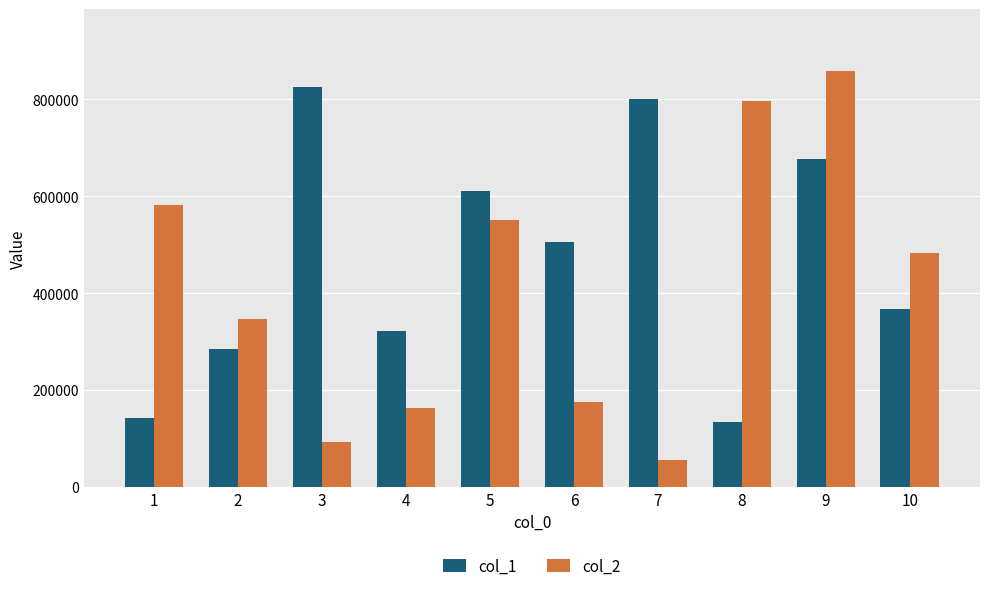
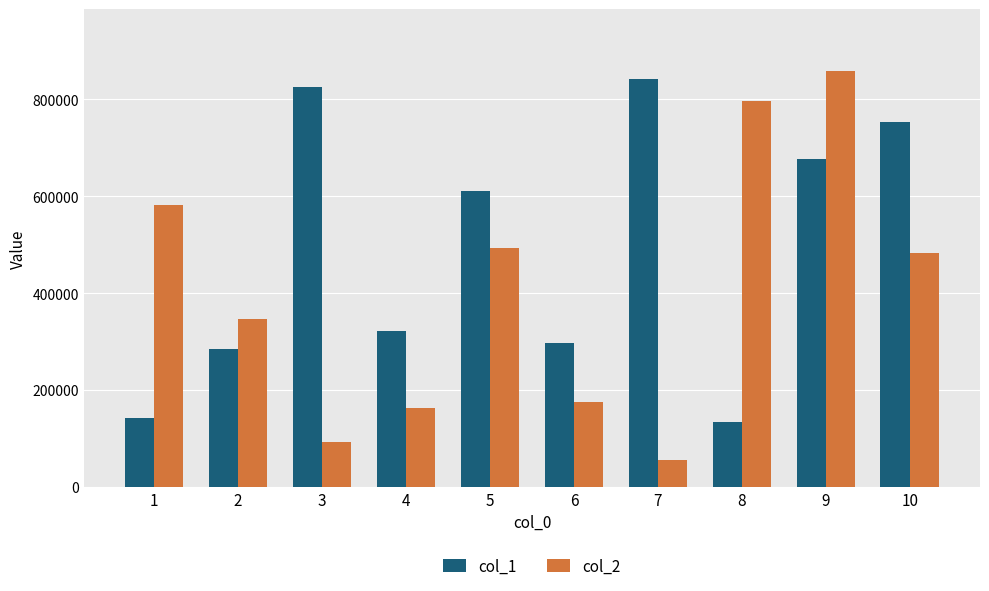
  {
    "col_1": {
      "1": 140000,
      "2": 280000,
      "3": 830000,
      "4": 320000,
      "5": 610000,
-     "6": 510000,
-     "7": 800000,
+     "6": 300000,
+     "7": 840000,
      "8": 130000,
      "9": 680000,
-     "10": 370000
+     "10": 750000
    },
    "col_2": {
      "1": 580000,
      "2": 350000,
      "3": 90000,
      "4": 160000,
-     "5": 550000,
+     "5": 490000,
      "6": 170000,
      "7": 50000,
      "8": 800000,
      "9": 860000,
      "10": 480000
    }
  }
